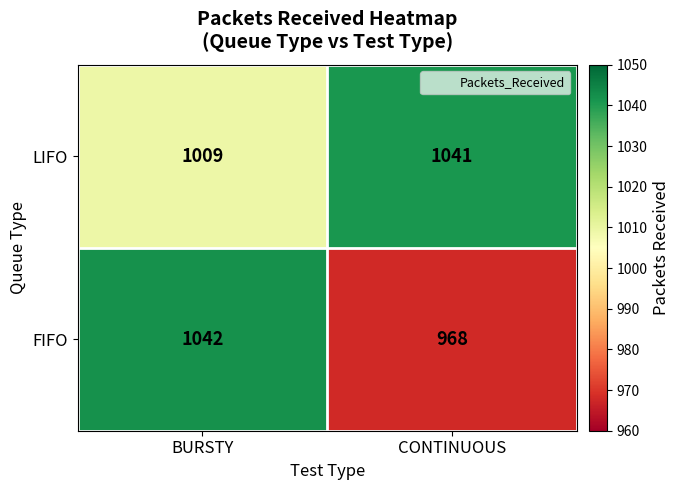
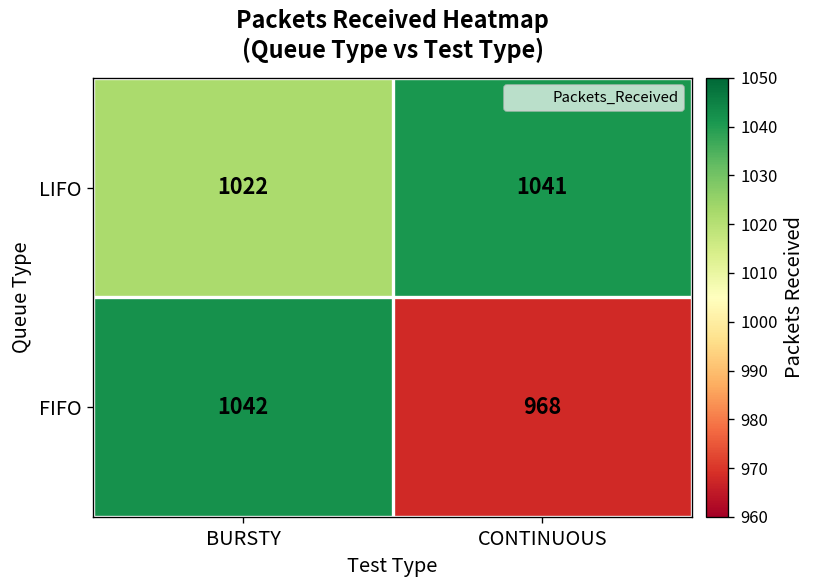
  {
    "LIFO": {
-     "BURSTY": 1009,
+     "BURSTY": 1022,
      "CONTINUOUS": 1041
    },
    "FIFO": {
      "BURSTY": 1042,
      "CONTINUOUS": 968
    }
  }
